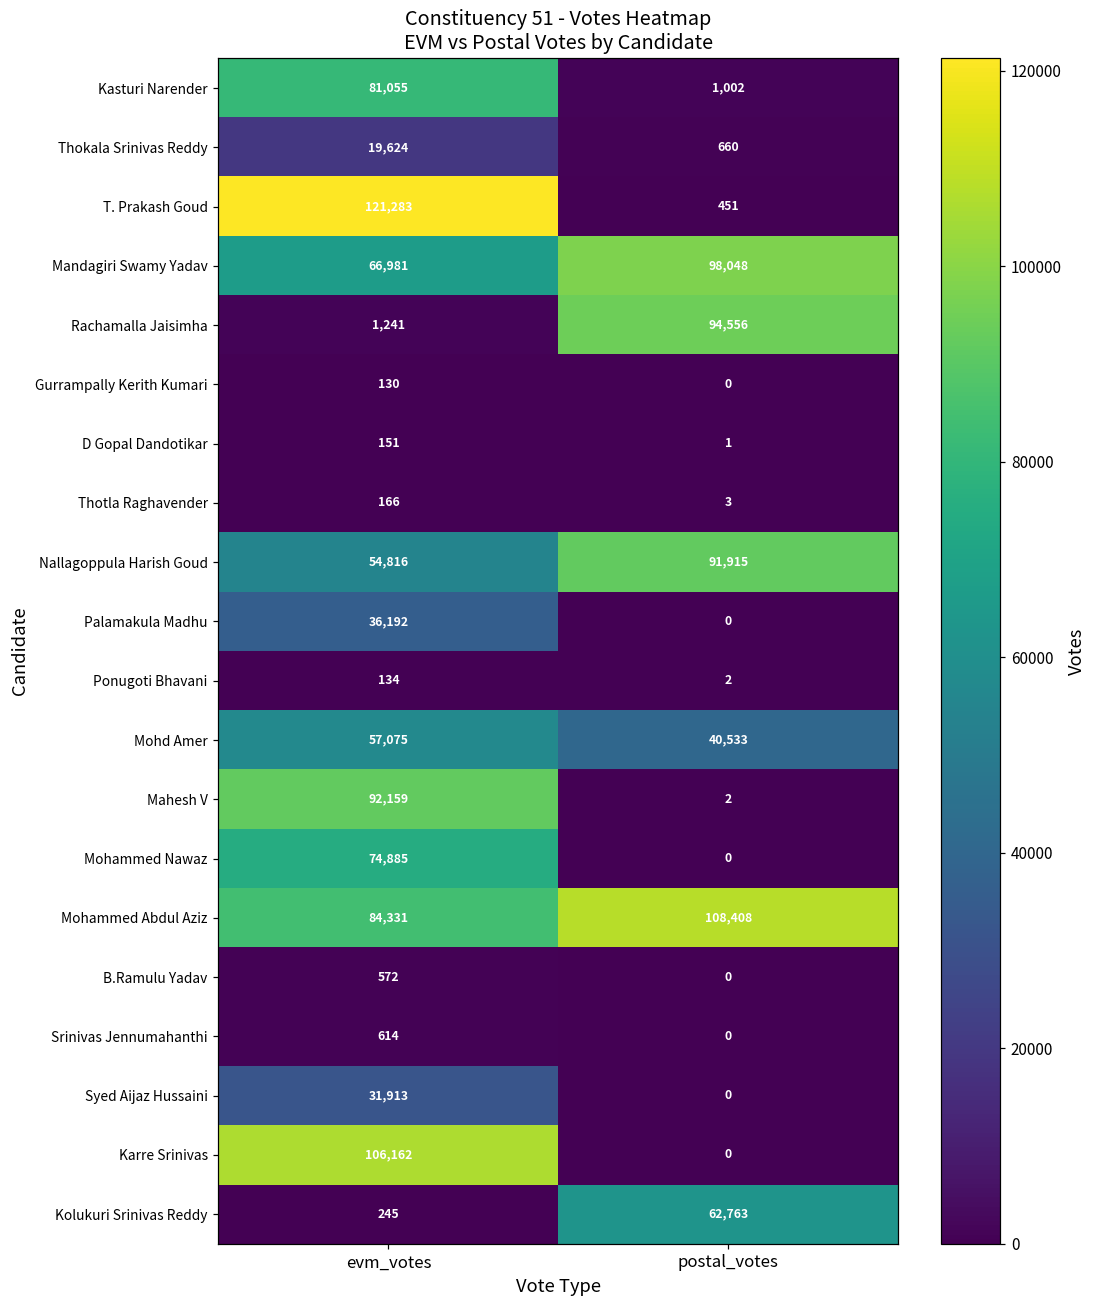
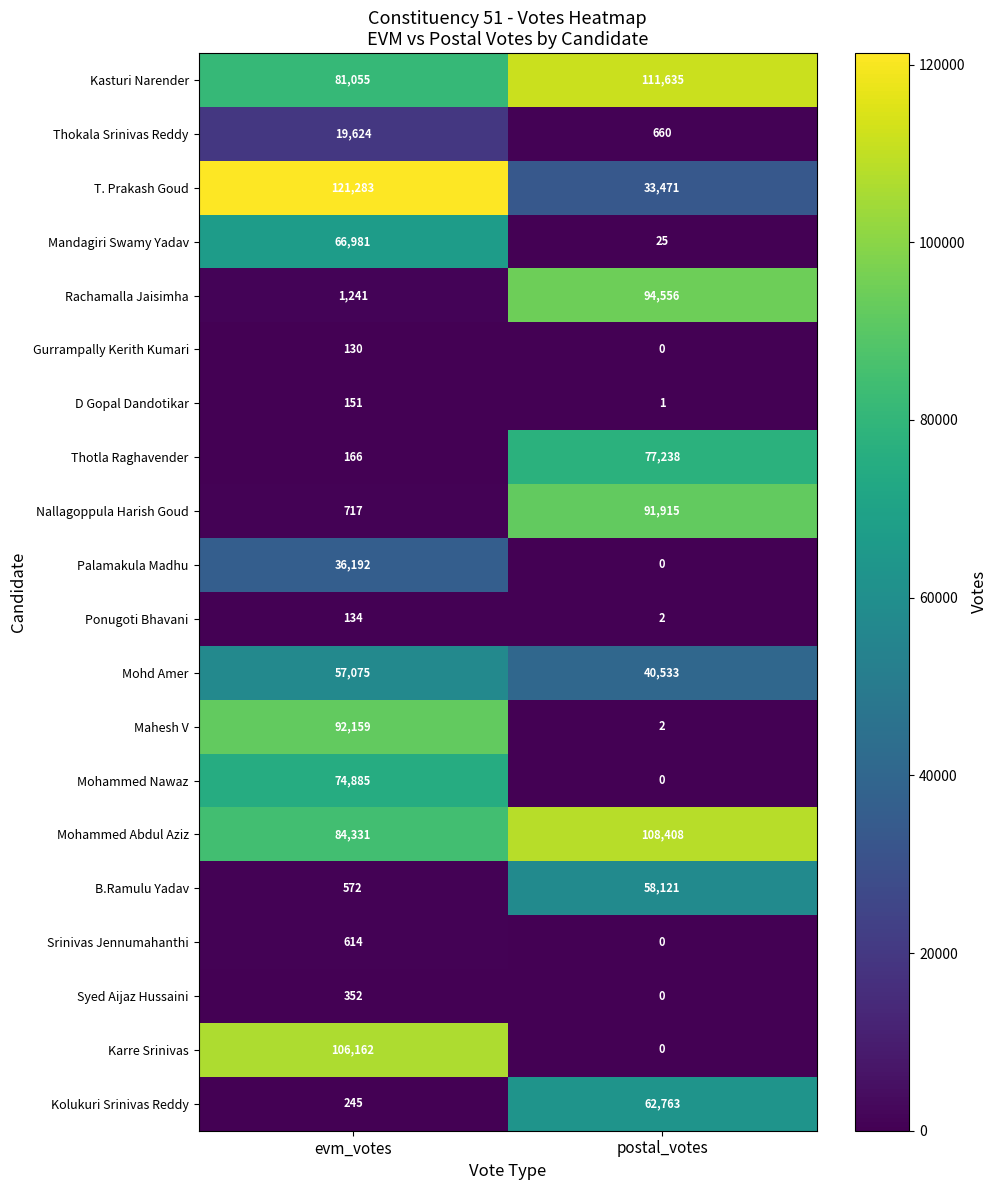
  {
    "Kasturi Narender": {
      "evm_votes": "81,055",
-     "postal_votes": "1,002"
+     "postal_votes": "111,635"
    },
    "Thokala Srinivas Reddy": {
      "evm_votes": "19,624",
      "postal_votes": "660"
    },
    "T. Prakash Goud": {
      "evm_votes": "121,283",
-     "postal_votes": "451"
+     "postal_votes": "33,471"
    },
    "Mandagiri Swamy Yadav": {
      "evm_votes": "66,981",
-     "postal_votes": "98,048"
+     "postal_votes": "25"
    },
    "Rachamalla Jaisimha": {
      "evm_votes": "1,241",
      "postal_votes": "94,556"
    },
    "Gurrampally Kerith Kumari": {
      "evm_votes": "130",
      "postal_votes": "0"
    },
    "D Gopal Dandotikar": {
      "evm_votes": "151",
      "postal_votes": "1"
    },
    "Thotla Raghavender": {
      "evm_votes": "166",
-     "postal_votes": "3"
+     "postal_votes": "77,238"
    },
    "Nallagoppula Harish Goud": {
-     "evm_votes": "54,816",
+     "evm_votes": "717",
      "postal_votes": "91,915"
    },
    "Palamakula Madhu": {
      "evm_votes": "36,192",
      "postal_votes": "0"
    },
    "Ponugoti Bhavani": {
      "evm_votes": "134",
      "postal_votes": "2"
    },
    "Mohd Amer": {
      "evm_votes": "57,075",
      "postal_votes": "40,533"
    },
    "Mahesh V": {
      "evm_votes": "92,159",
      "postal_votes": "2"
    },
    "Mohammed Nawaz": {
      "evm_votes": "74,885",
      "postal_votes": "0"
    },
    "Mohammed Abdul Aziz": {
      "evm_votes": "84,331",
      "postal_votes": "108,408"
    },
    "B.Ramulu Yadav": {
      "evm_votes": "572",
-     "postal_votes": "0"
+     "postal_votes": "58,121"
    },
    "Srinivas Jennumahanthi": {
      "evm_votes": "614",
      "postal_votes": "0"
    },
    "Syed Aijaz Hussaini": {
-     "evm_votes": "31,913",
+     "evm_votes": "352",
      "postal_votes": "0"
    },
    "Karre Srinivas": {
      "evm_votes": "106,162",
      "postal_votes": "0"
    },
    "Kolukuri Srinivas Reddy": {
      "evm_votes": "245",
      "postal_votes": "62,763"
    }
  }
